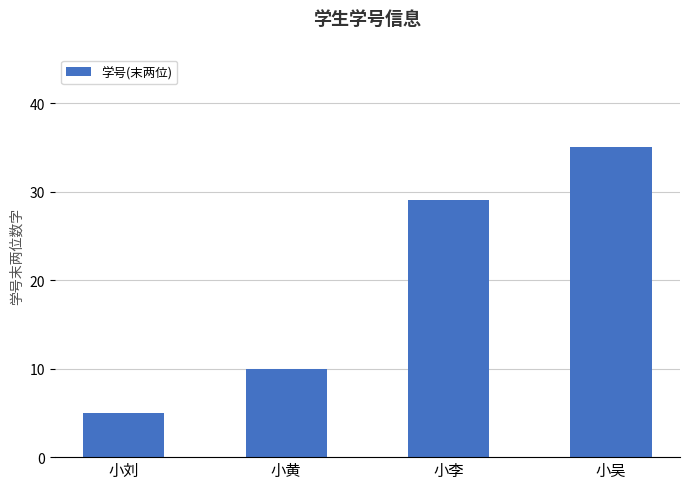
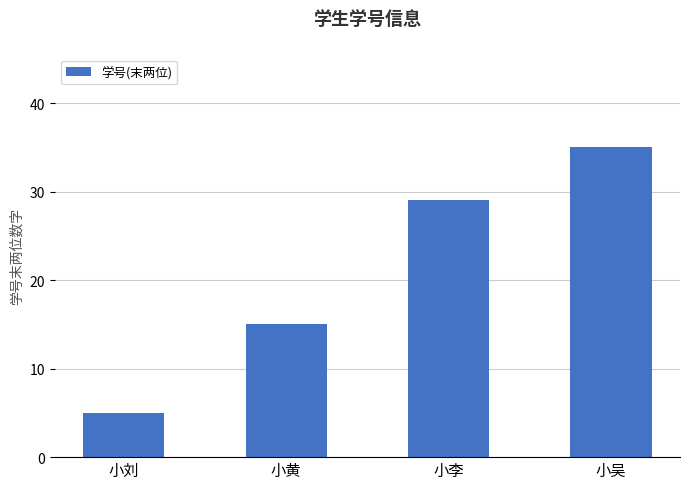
  {
    "小刘": 5,
-   "小黄": 10,
+   "小黄": 15,
    "小李": 29,
    "小吴": 35
  }
